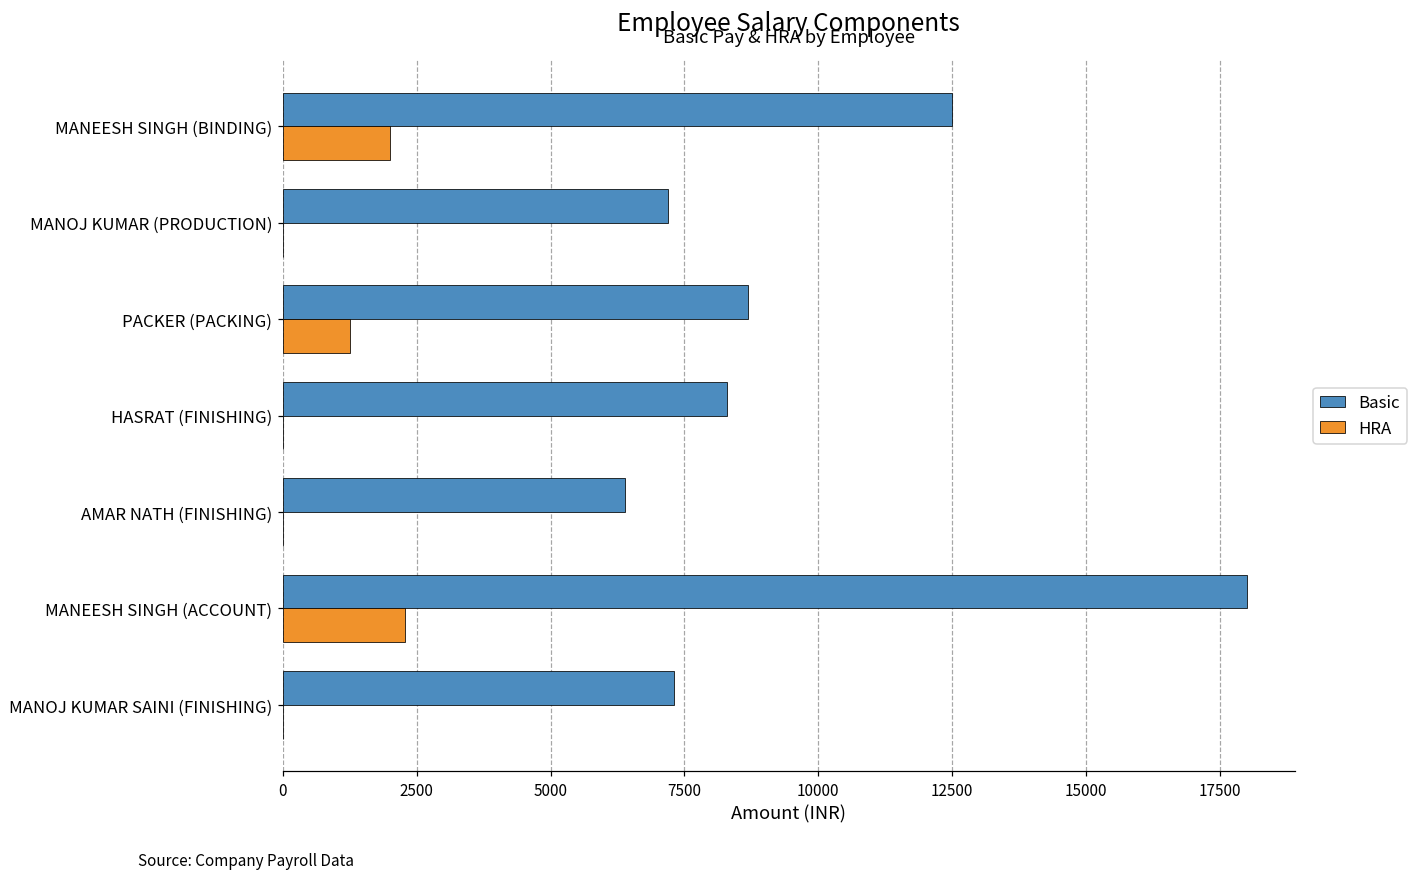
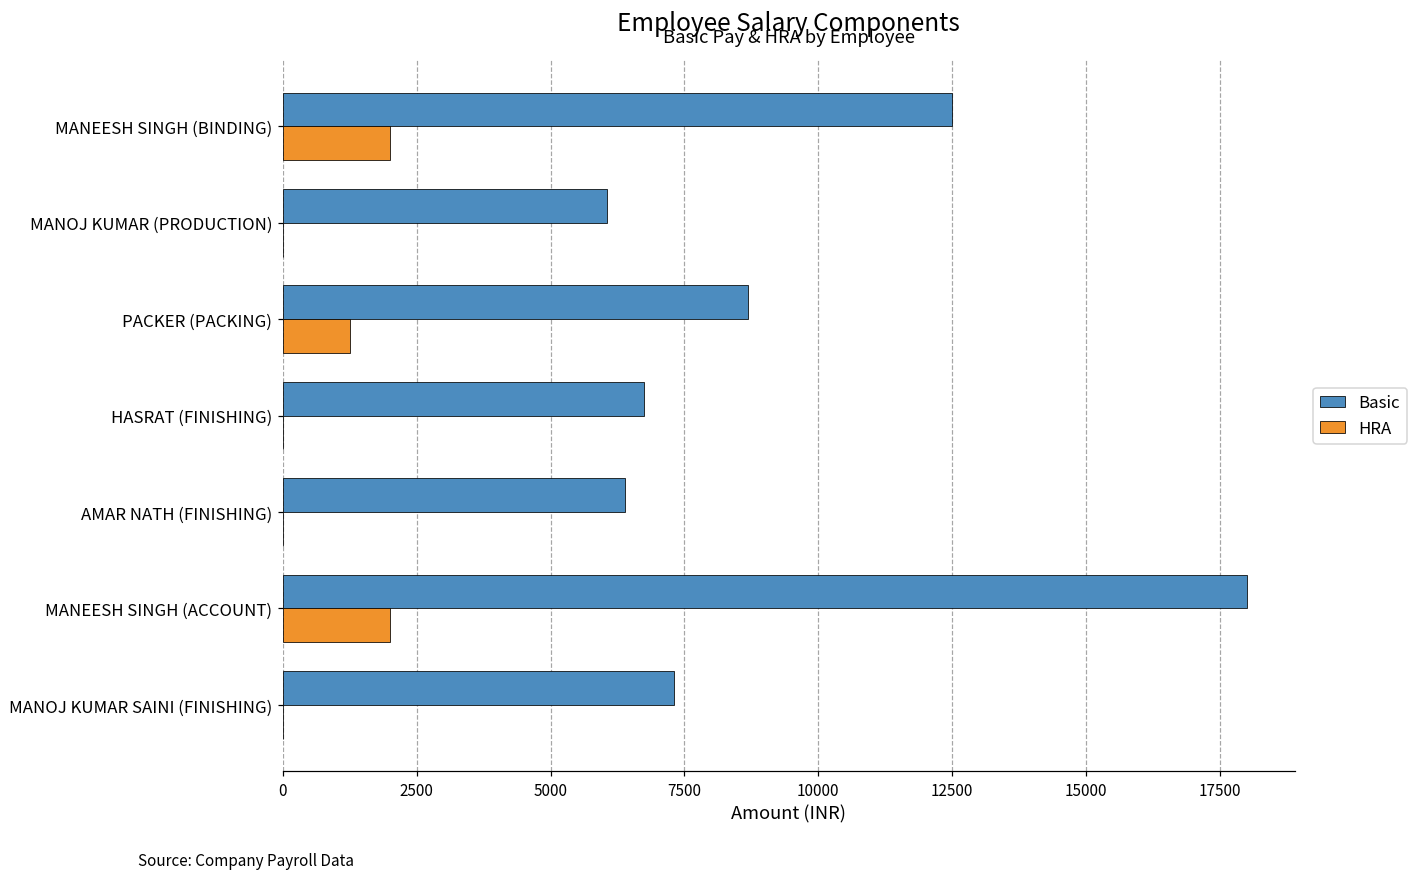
  {
    "Basic": {
      "MANEESH SINGH (BINDING)": 12500,
-     "MANOJ KUMAR (PRODUCTION)": 7200,
+     "MANOJ KUMAR (PRODUCTION)": 6000,
      "PACKER (PACKING)": 8700,
-     "HASRAT (FINISHING)": 8300,
+     "HASRAT (FINISHING)": 6700,
      "AMAR NATH (FINISHING)": 6400,
      "MANEESH SINGH (ACCOUNT)": 18000,
      "MANOJ KUMAR SAINI (FINISHING)": 7300
    },
    "HRA": {
      "MANEESH SINGH (BINDING)": 2000,
      "MANOJ KUMAR (PRODUCTION)": 0,
      "PACKER (PACKING)": 1300,
      "HASRAT (FINISHING)": 0,
      "AMAR NATH (FINISHING)": 0,
-     "MANEESH SINGH (ACCOUNT)": 2300,
+     "MANEESH SINGH (ACCOUNT)": 2000,
      "MANOJ KUMAR SAINI (FINISHING)": 0
    }
  }
